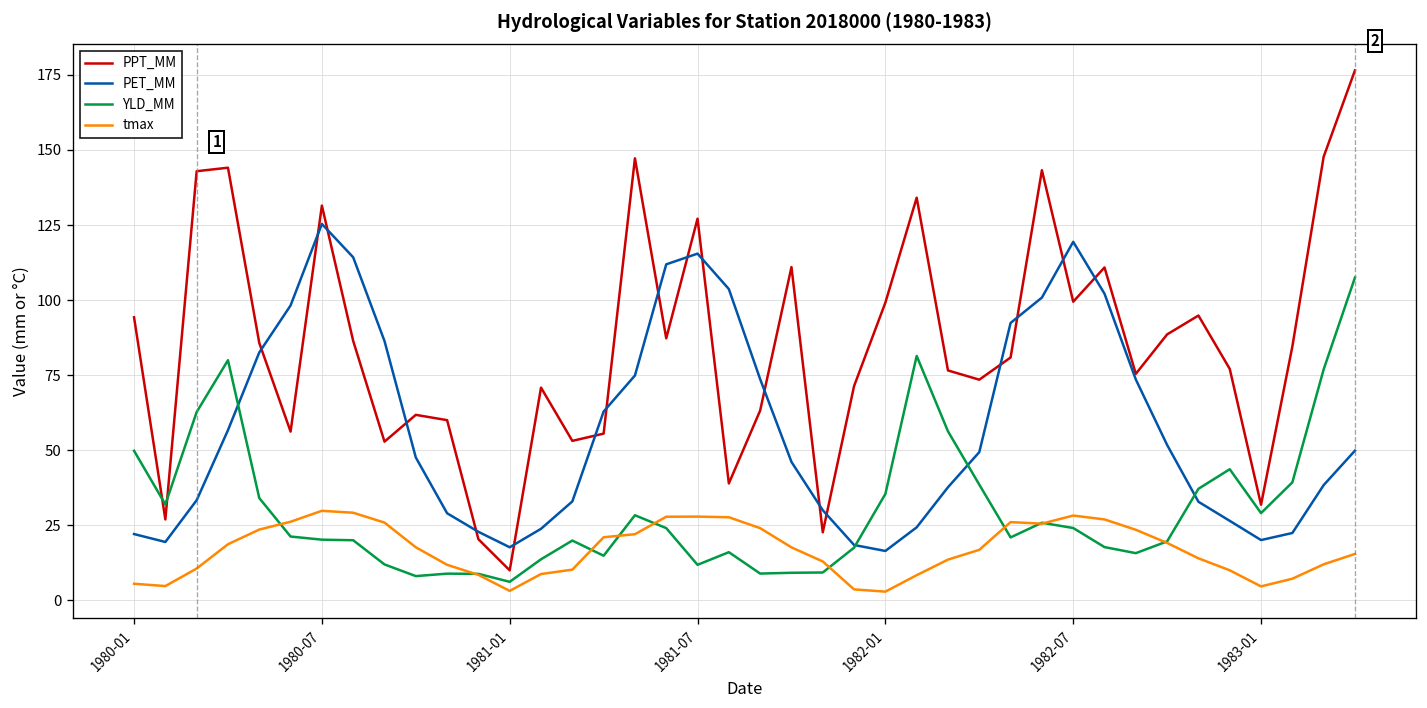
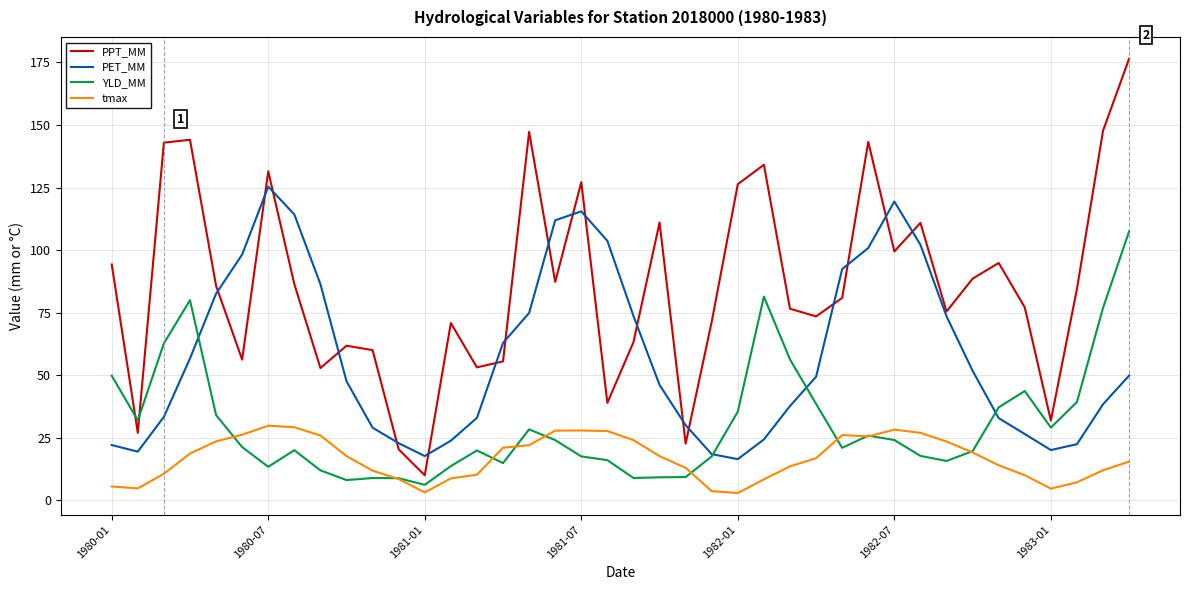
  {
    "PPT_MM": {
      "1980-01": 94,
      "1980-07": 131,
      "1981-01": 10,
      "1981-07": 127,
-     "1982-01": 99,
+     "1982-01": 126,
      "1982-07": 99,
      "1983-01": 32
    },
    "PET_MM": {
      "1980-01": 22,
      "1980-07": 125,
      "1981-01": 18,
      "1981-07": 115,
      "1982-01": 16,
      "1982-07": 119,
      "1983-01": 20
    },
    "YLD_MM": {
      "1980-01": 50,
-     "1980-07": 20,
+     "1980-07": 13,
      "1981-01": 6,
-     "1981-07": 12,
+     "1981-07": 17,
      "1982-01": 35,
      "1982-07": 24,
      "1983-01": 29
    },
    "tmax": {
      "1980-01": 5,
      "1980-07": 30,
      "1981-01": 3,
      "1981-07": 28,
      "1982-01": 3,
      "1982-07": 28,
      "1983-01": 5
    }
  }
